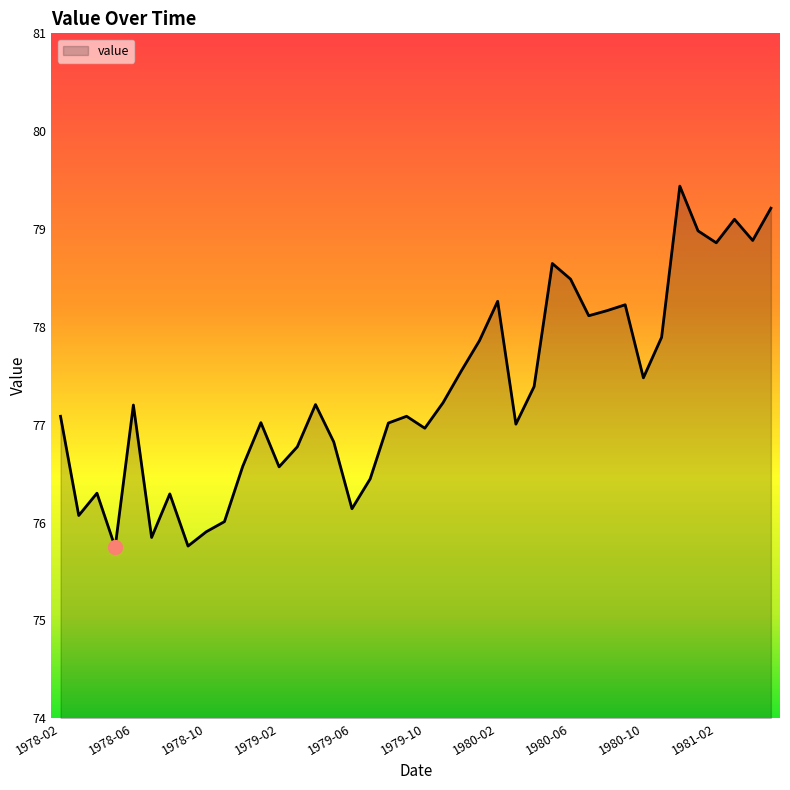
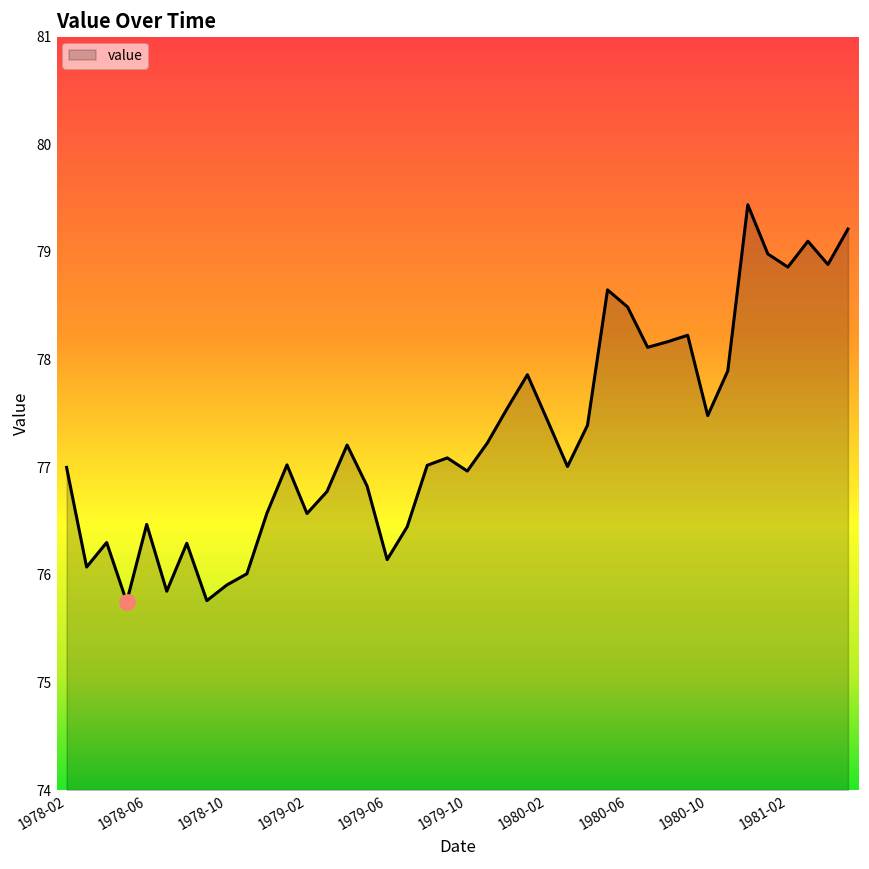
  {
    "value": {
-     "1978-02": 77.1,
-     "1978-06": 77.2,
+     "1978-02": 77.0,
+     "1978-06": 76.5,
      "1978-10": 75.9,
      "1979-02": 76.6,
      "1979-06": 76.1,
      "1979-10": 77.0,
-     "1980-02": 78.3,
+     "1980-02": 77.4,
      "1980-06": 78.5,
      "1980-10": 77.5,
      "1981-02": 78.9
    }
  }
